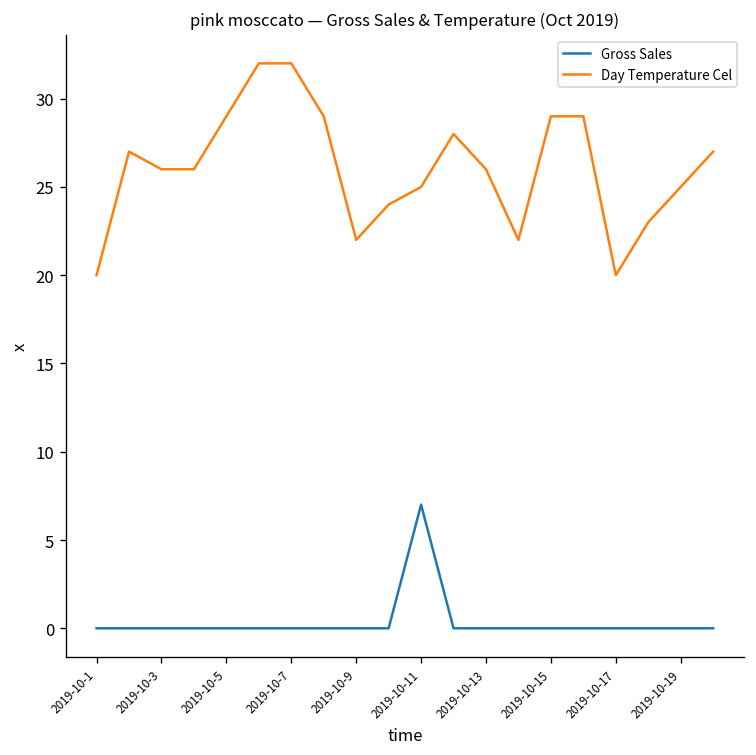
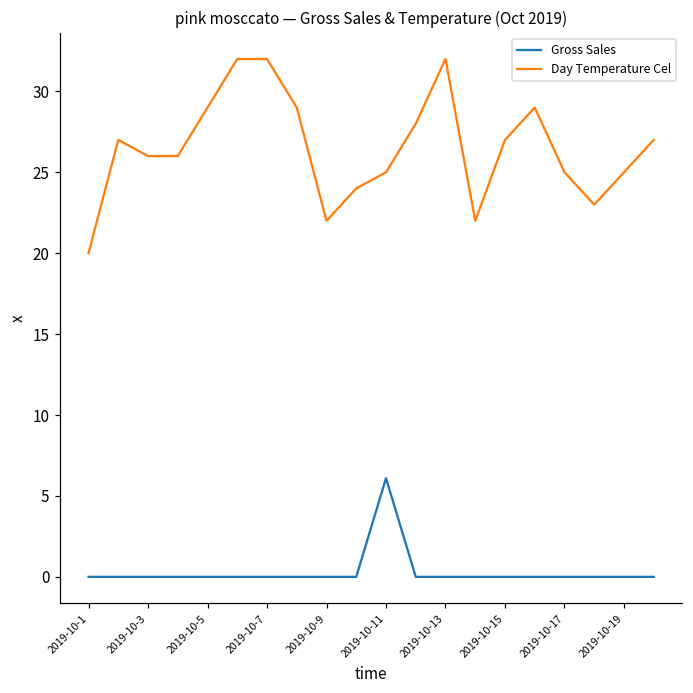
  {
    "Gross Sales": {
      "2019-10-1": 0.0,
      "2019-10-3": 0.0,
      "2019-10-5": 0.0,
      "2019-10-7": 0.0,
      "2019-10-9": 0.0,
-     "2019-10-11": 7.0,
+     "2019-10-11": 6.1,
      "2019-10-13": 0.0,
      "2019-10-15": 0.0,
      "2019-10-17": 0.0,
      "2019-10-19": 0.0
    },
    "Day Temperature Cel": {
      "2019-10-1": 20,
      "2019-10-3": 26,
      "2019-10-5": 29,
      "2019-10-7": 32,
      "2019-10-9": 22,
      "2019-10-11": 25,
-     "2019-10-13": 26,
-     "2019-10-15": 29,
-     "2019-10-17": 20,
+     "2019-10-13": 32,
+     "2019-10-15": 27,
+     "2019-10-17": 25,
      "2019-10-19": 25
    }
  }
